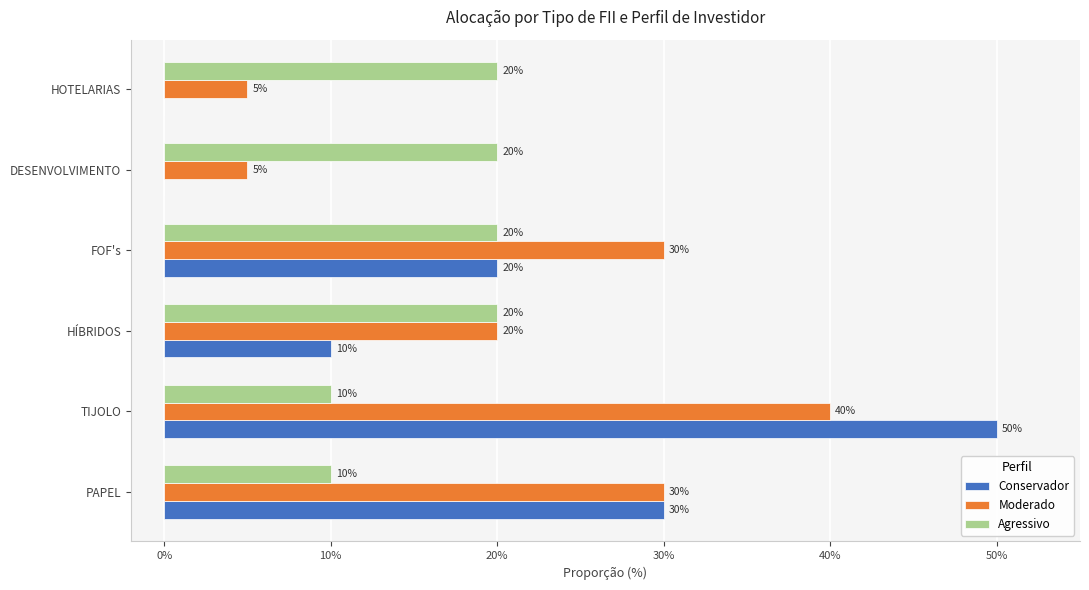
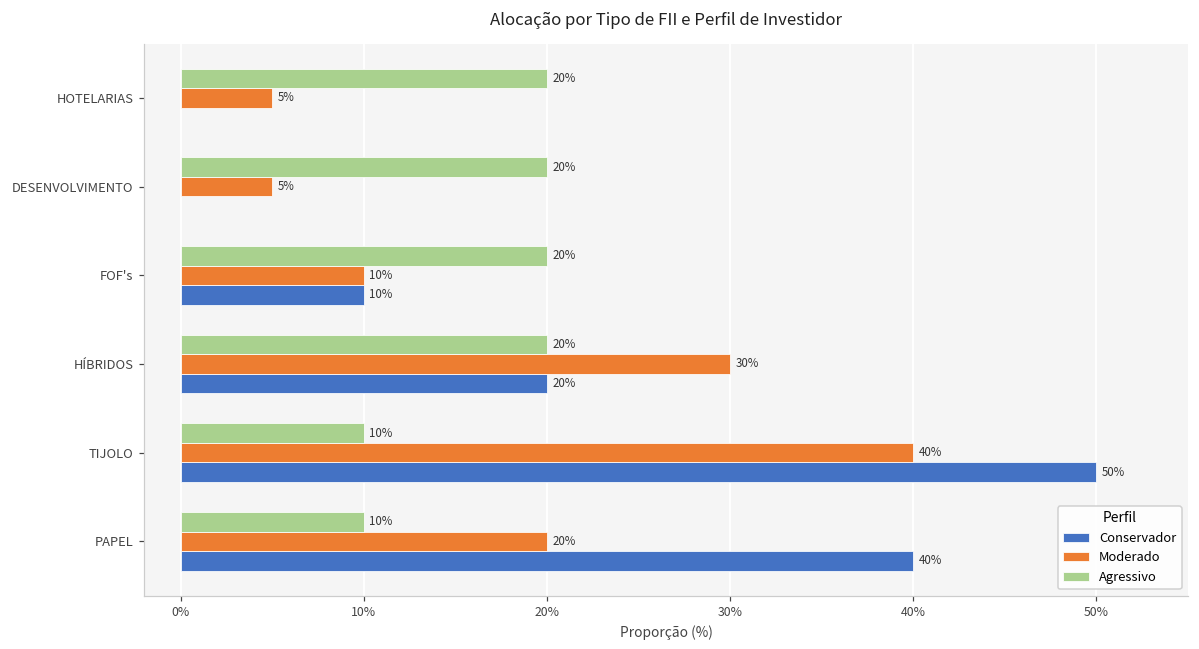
  {
    "Conservador": {
-     "FOF's": "20%",
-     "HÍBRIDOS": "10%",
+     "FOF's": "10%",
+     "HÍBRIDOS": "20%",
      "TIJOLO": "50%",
-     "PAPEL": "30%"
+     "PAPEL": "40%"
    },
    "Moderado": {
      "HOTELARIAS": "5%",
      "DESENVOLVIMENTO": "5%",
-     "FOF's": "30%",
-     "HÍBRIDOS": "20%",
+     "FOF's": "10%",
+     "HÍBRIDOS": "30%",
      "TIJOLO": "40%",
-     "PAPEL": "30%"
+     "PAPEL": "20%"
    },
    "Agressivo": {
      "HOTELARIAS": "20%",
      "DESENVOLVIMENTO": "20%",
      "FOF's": "20%",
      "HÍBRIDOS": "20%",
      "TIJOLO": "10%",
      "PAPEL": "10%"
    }
  }
